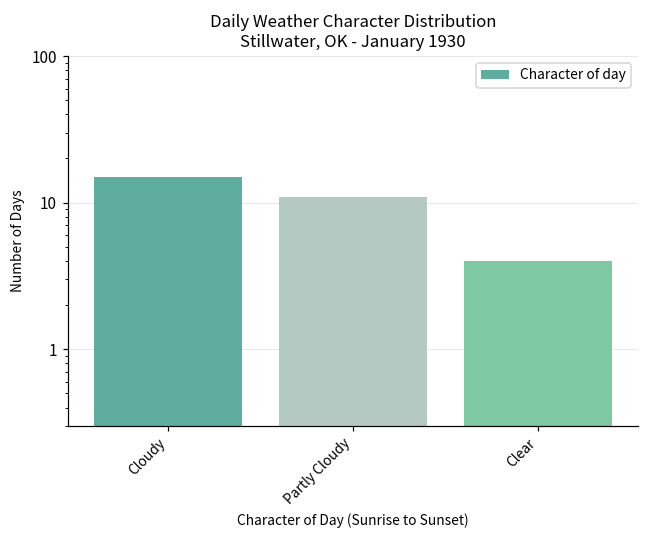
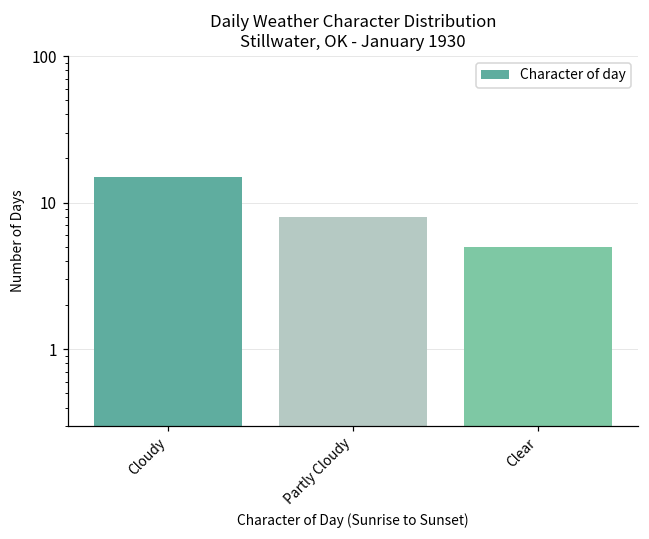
  {
    "Cloudy": 15,
-   "Partly Cloudy": 11,
-   "Clear": 4
+   "Partly Cloudy": 8,
+   "Clear": 5
  }
